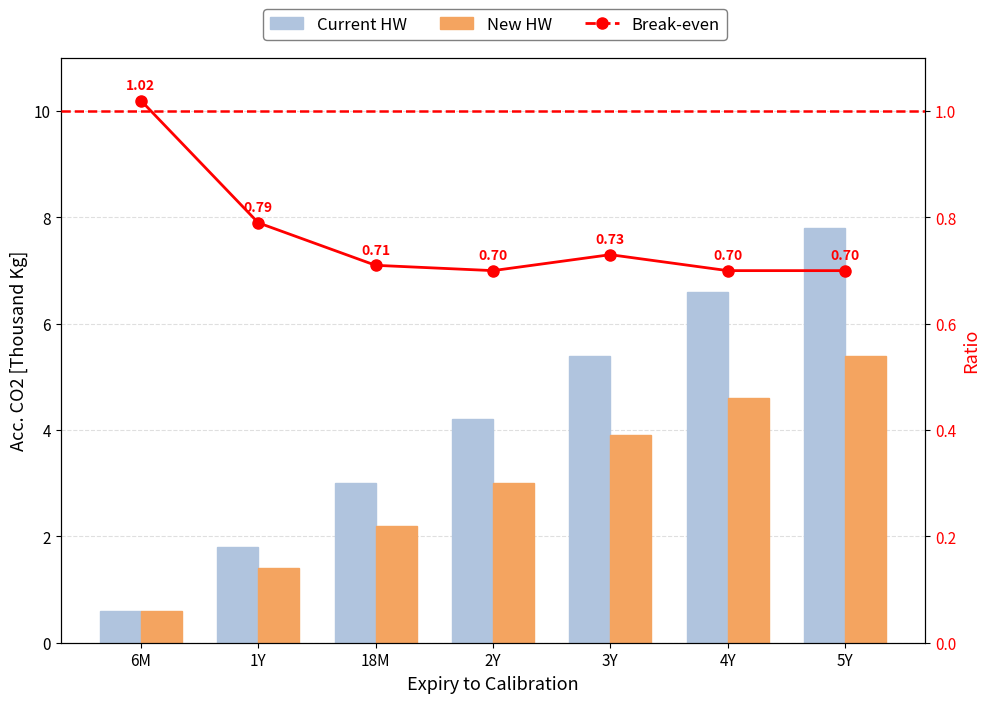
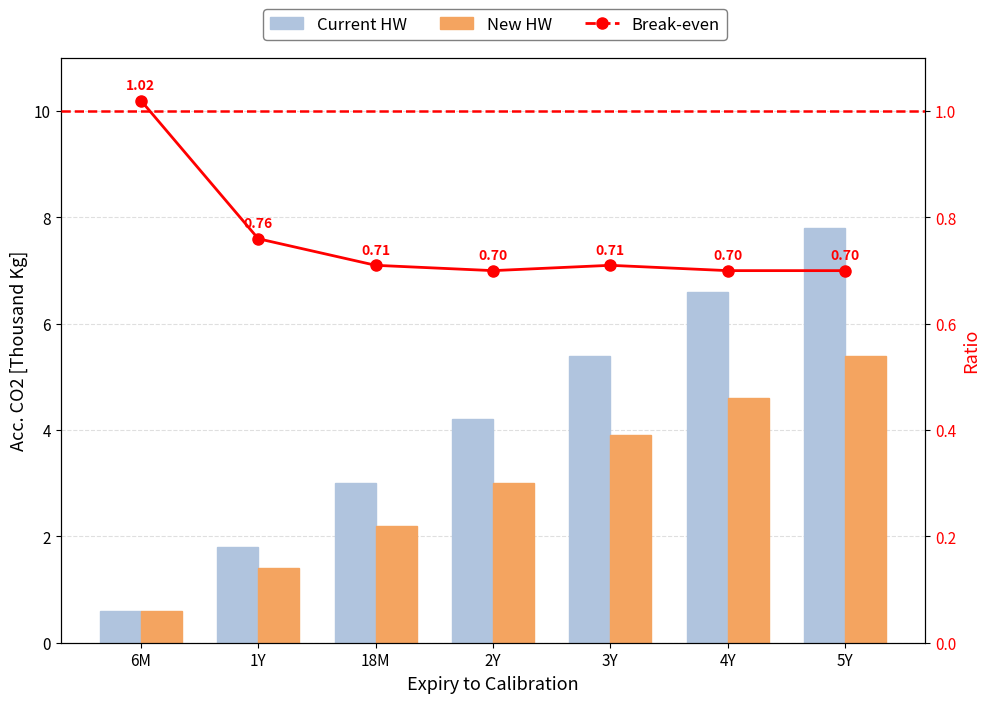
  {
    "Break-even": {
      "6M": 1.02,
-     "1Y": 0.79,
+     "1Y": 0.76,
      "18M": 0.71,
      "2Y": 0.70,
-     "3Y": 0.73,
+     "3Y": 0.71,
      "4Y": 0.70,
      "5Y": 0.70
    }
  }
